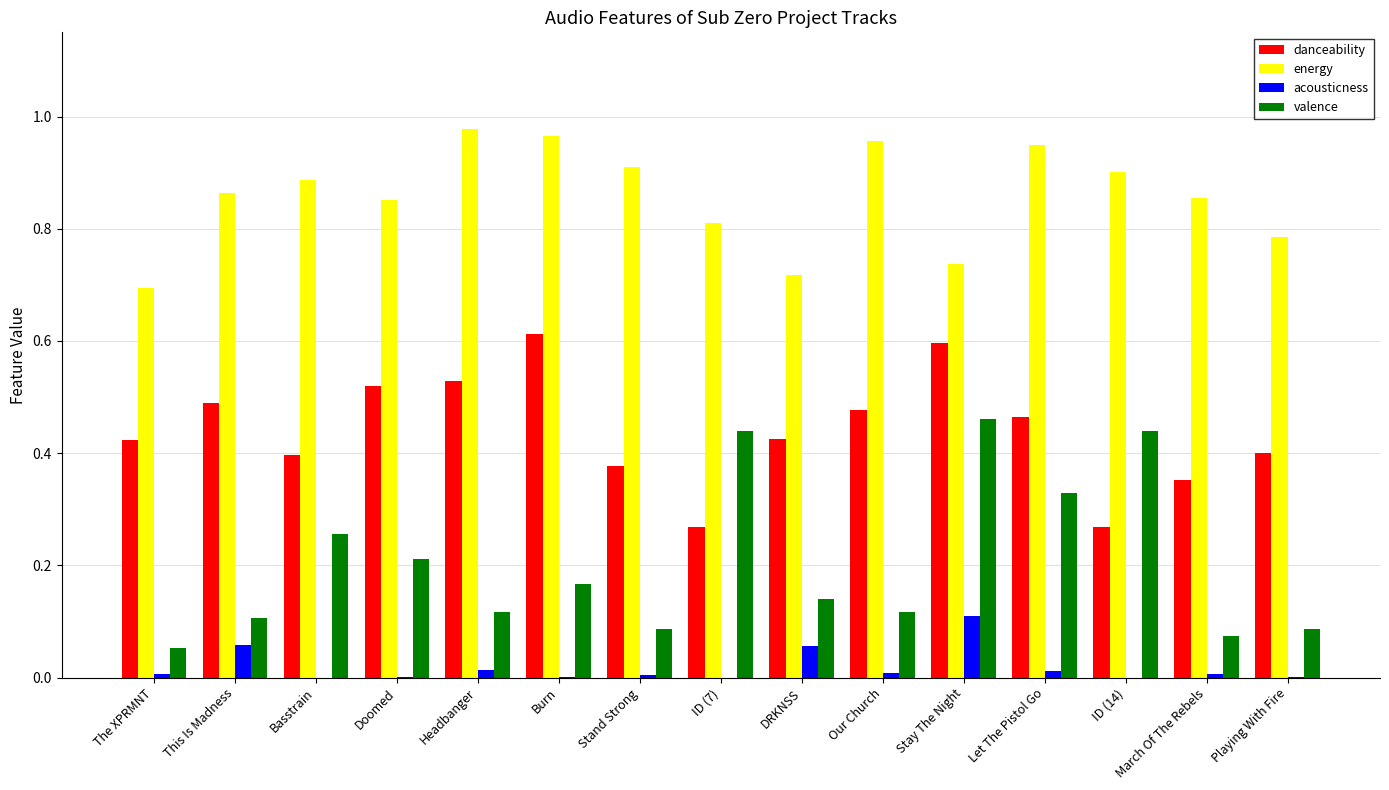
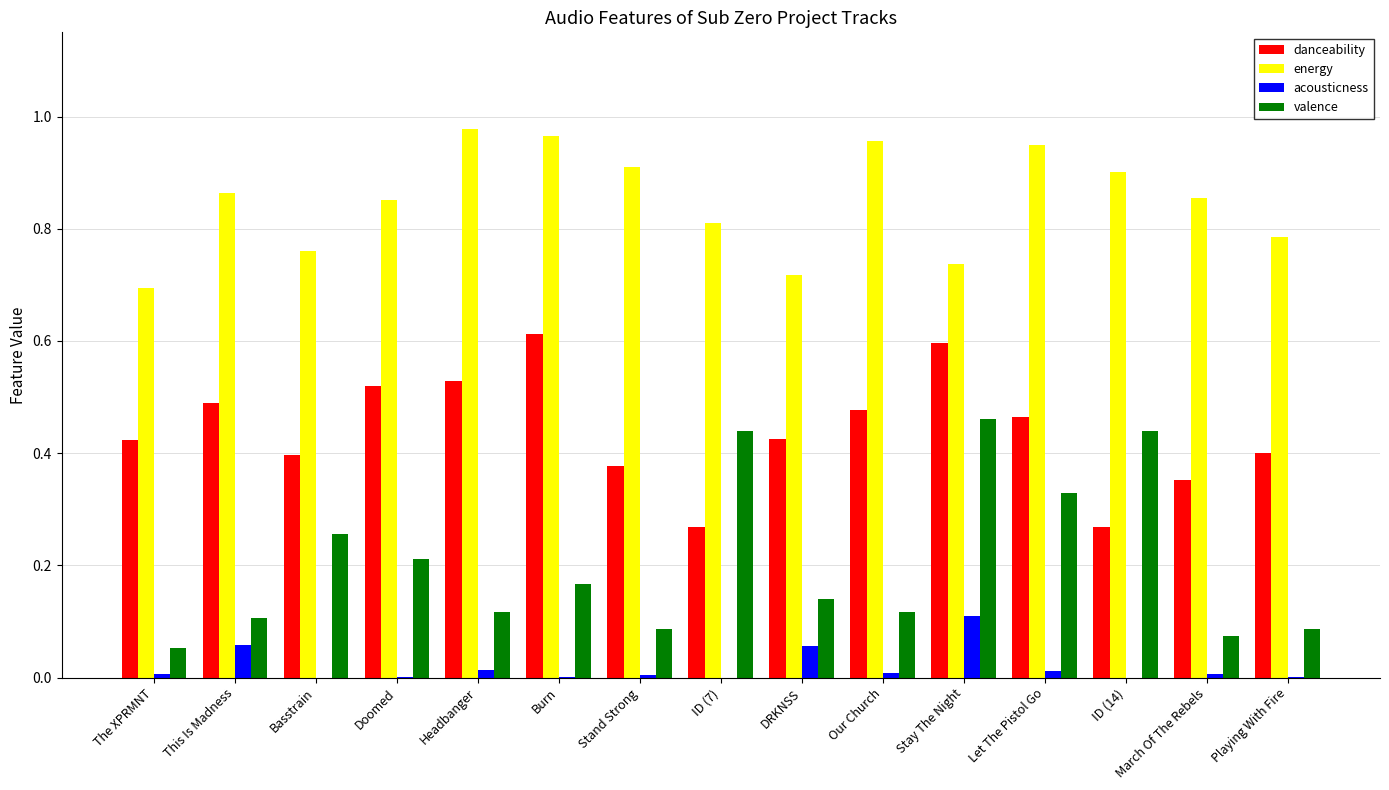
  {
    "danceability": {
      "The XPRMNT": 0.42,
      "This Is Madness": 0.49,
      "Basstrain": 0.40,
      "Doomed": 0.52,
      "Headbanger": 0.53,
      "Burn": 0.61,
      "Stand Strong": 0.38,
      "ID (7)": 0.27,
      "DRKNSS": 0.43,
      "Our Church": 0.48,
      "Stay The Night": 0.60,
      "Let The Pistol Go": 0.46,
      "ID (14)": 0.27,
      "March Of The Rebels": 0.35,
      "Playing With Fire": 0.40
    },
    "energy": {
      "The XPRMNT": 0.70,
      "This Is Madness": 0.86,
-     "Basstrain": 0.89,
+     "Basstrain": 0.76,
      "Doomed": 0.85,
      "Headbanger": 0.98,
      "Burn": 0.97,
      "Stand Strong": 0.91,
      "ID (7)": 0.81,
      "DRKNSS": 0.72,
      "Our Church": 0.96,
      "Stay The Night": 0.74,
      "Let The Pistol Go": 0.95,
      "ID (14)": 0.90,
      "March Of The Rebels": 0.85,
      "Playing With Fire": 0.79
    },
    "acousticness": {
      "The XPRMNT": 0.01,
      "This Is Madness": 0.06,
      "Headbanger": 0.01,
      "DRKNSS": 0.06,
      "Our Church": 0.01,
      "Stay The Night": 0.11,
      "Let The Pistol Go": 0.01,
      "March Of The Rebels": 0.01
    },
    "valence": {
      "The XPRMNT": 0.05,
      "This Is Madness": 0.11,
      "Basstrain": 0.26,
      "Doomed": 0.21,
      "Headbanger": 0.12,
      "Burn": 0.17,
      "Stand Strong": 0.09,
      "ID (7)": 0.44,
      "DRKNSS": 0.14,
      "Our Church": 0.12,
      "Stay The Night": 0.46,
      "Let The Pistol Go": 0.33,
      "ID (14)": 0.44,
      "March Of The Rebels": 0.07,
      "Playing With Fire": 0.09
    }
  }
